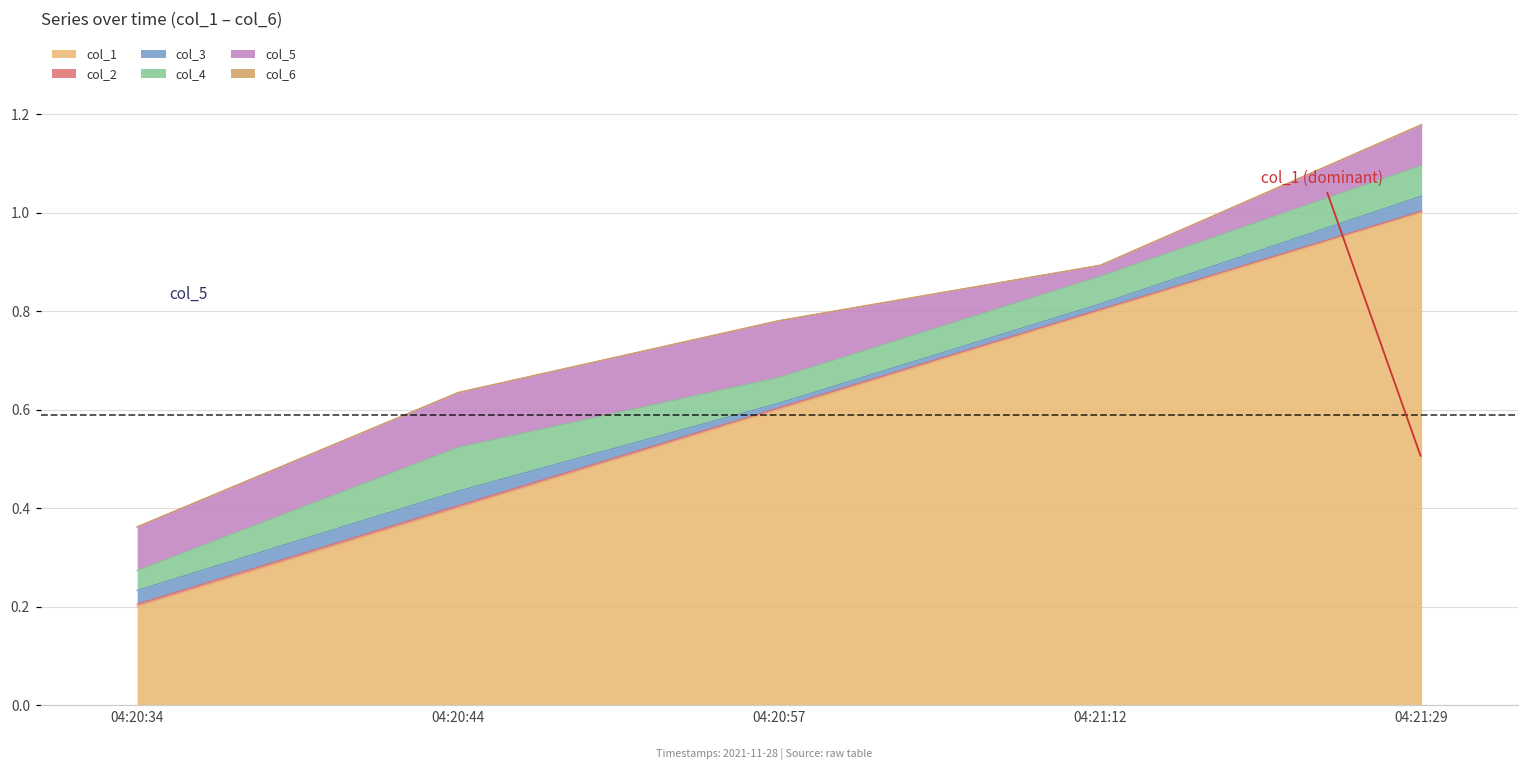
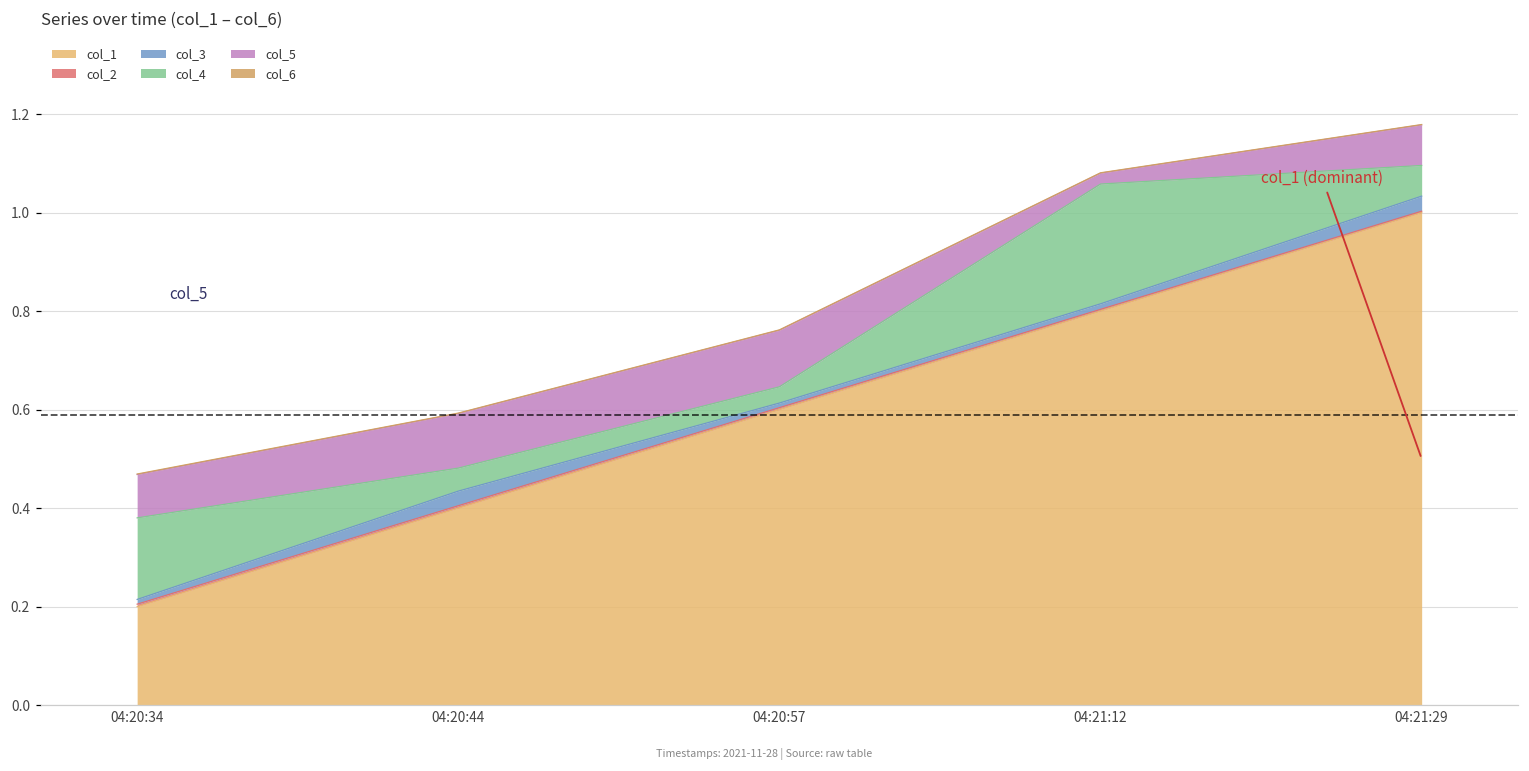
  {
    "col_3": {
-     "04:20:34": 0.03,
+     "04:20:34": 0.01,
      "04:20:44": 0.03,
      "04:20:57": 0.01,
      "04:21:12": 0.01
    },
    "col_4": {
-     "04:20:34": 0.04,
-     "04:20:44": 0.09,
-     "04:20:57": 0.05,
-     "04:21:12": 0.06,
+     "04:20:34": 0.17,
+     "04:20:44": 0.05,
+     "04:20:57": 0.03,
+     "04:21:12": 0.24,
      "04:21:29": 0.06
    }
  }
